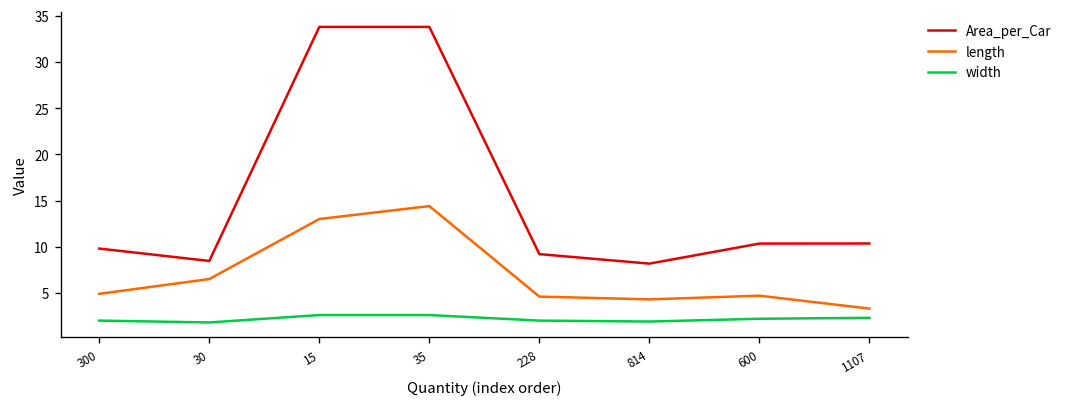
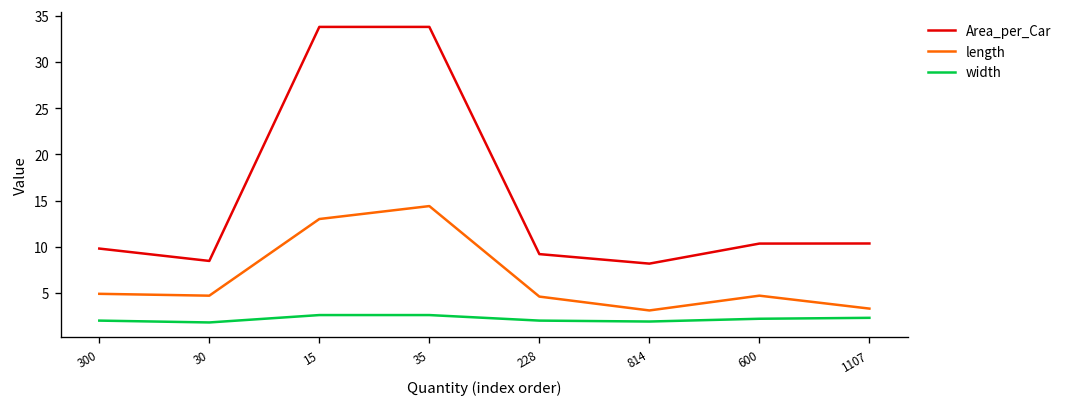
  {
    "Area_per_Car": {
      "300": 10,
      "30": 8,
      "15": 34,
      "35": 34,
      "228": 9,
      "814": 8,
      "600": 10,
      "1107": 10
    },
    "length": {
      "300": 5,
-     "30": 7,
+     "30": 5,
      "15": 13,
      "35": 14,
      "228": 5,
-     "814": 4,
+     "814": 3,
      "600": 5,
      "1107": 3
    },
    "width": {
      "300": 2,
      "30": 2,
      "15": 3,
      "35": 3,
      "228": 2,
      "814": 2,
      "600": 2,
      "1107": 2
    }
  }
